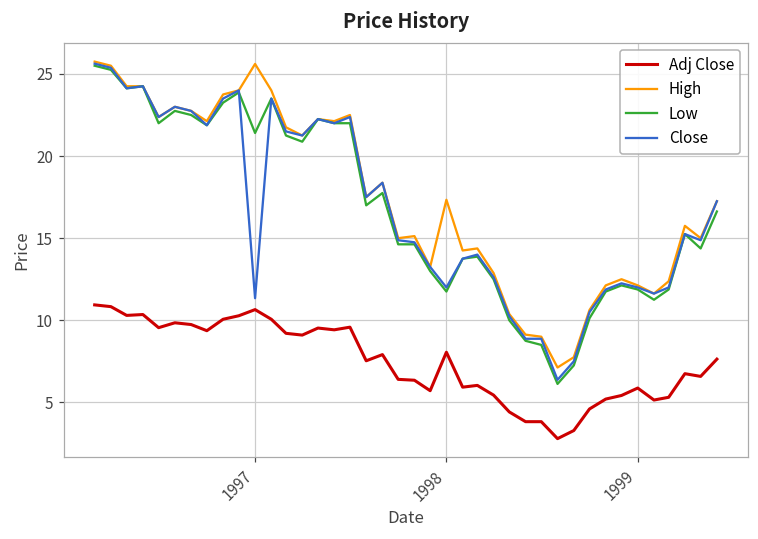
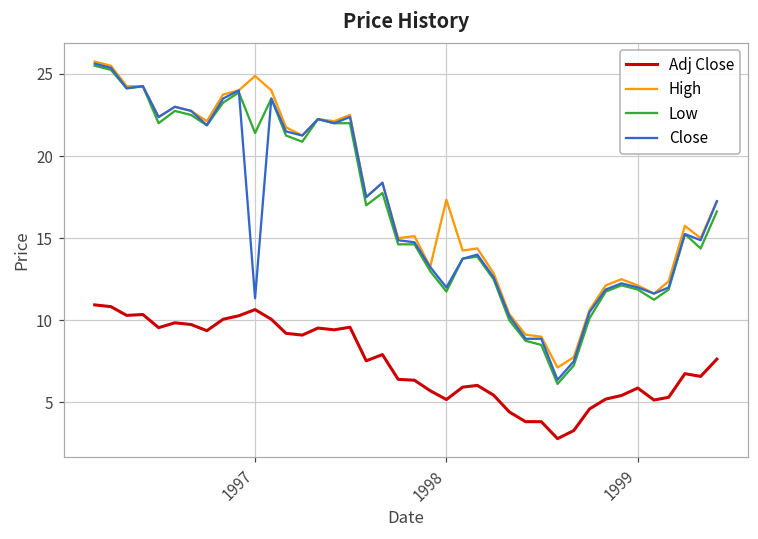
  {
    "Adj Close": {
      "1997": 10.7,
-     "1998": 8.1,
+     "1998": 5.2,
      "1999": 5.9
    },
    "High": {
-     "1997": 25.6,
+     "1997": 24.9,
      "1998": 17.3
    },
    "Low": {
      "1997": 21.4,
      "1998": 11.8
    },
    "Close": {
      "1997": 11.3,
      "1998": 12.0
    }
  }
